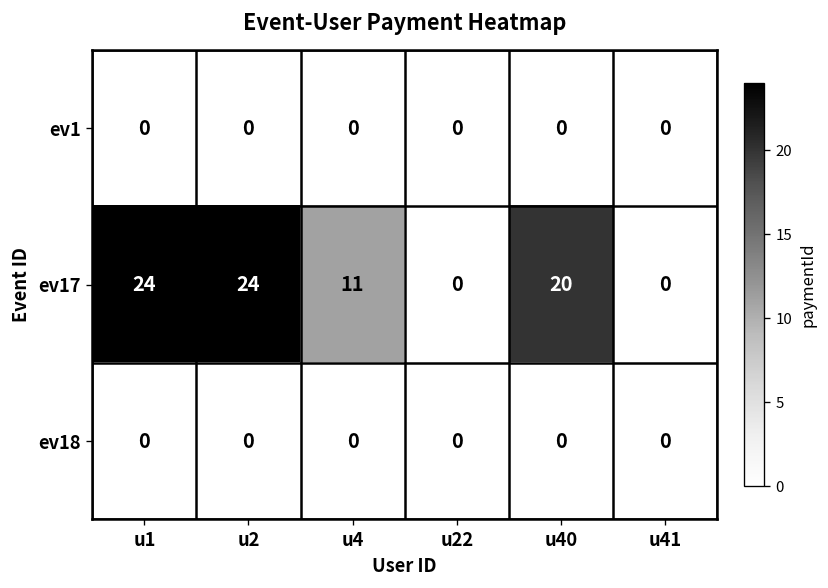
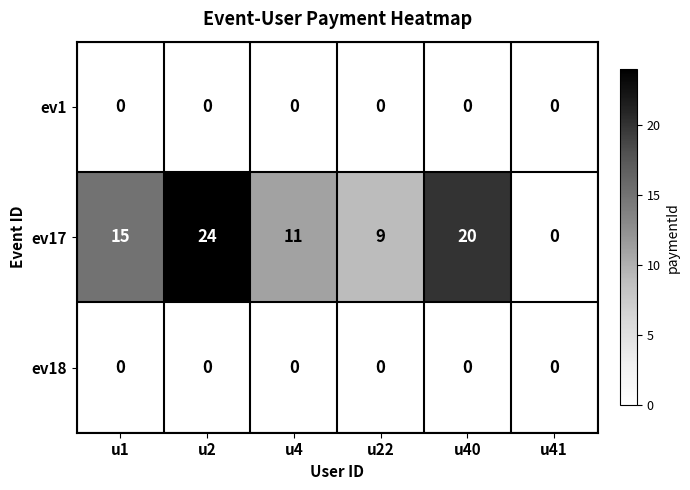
  {
    "ev1": {
      "u1": 0,
      "u2": 0,
      "u4": 0,
      "u22": 0,
      "u40": 0,
      "u41": 0
    },
    "ev17": {
-     "u1": 24,
+     "u1": 15,
      "u2": 24,
      "u4": 11,
-     "u22": 0,
+     "u22": 9,
      "u40": 20,
      "u41": 0
    },
    "ev18": {
      "u1": 0,
      "u2": 0,
      "u4": 0,
      "u22": 0,
      "u40": 0,
      "u41": 0
    }
  }
